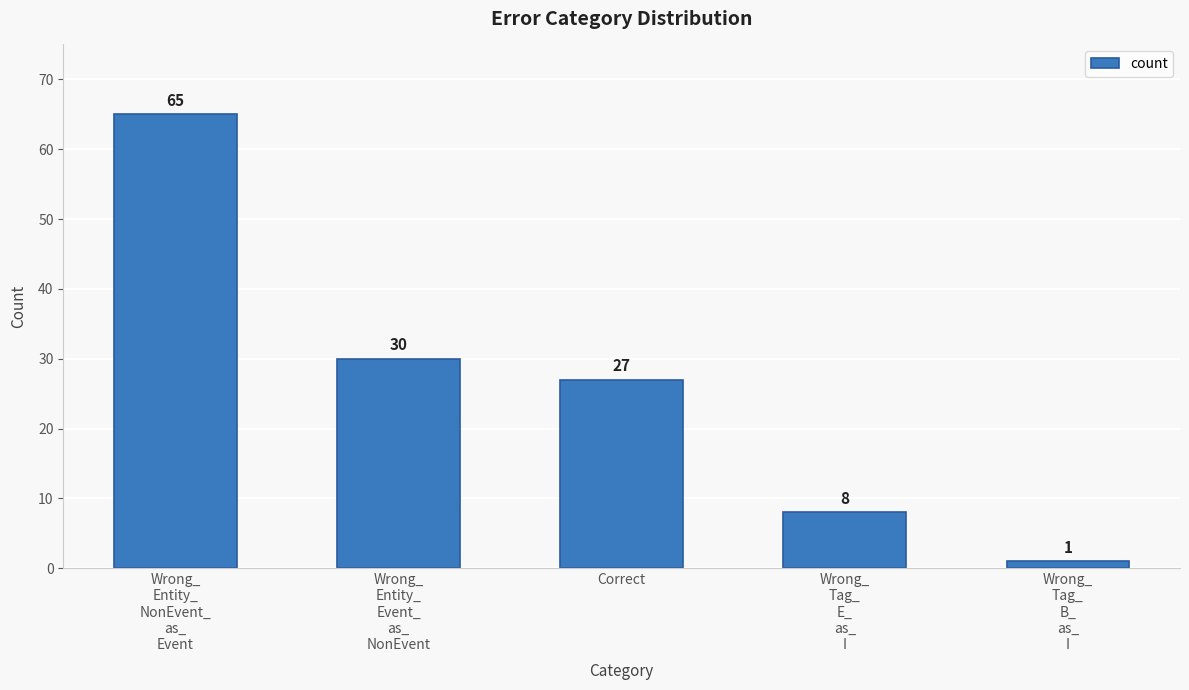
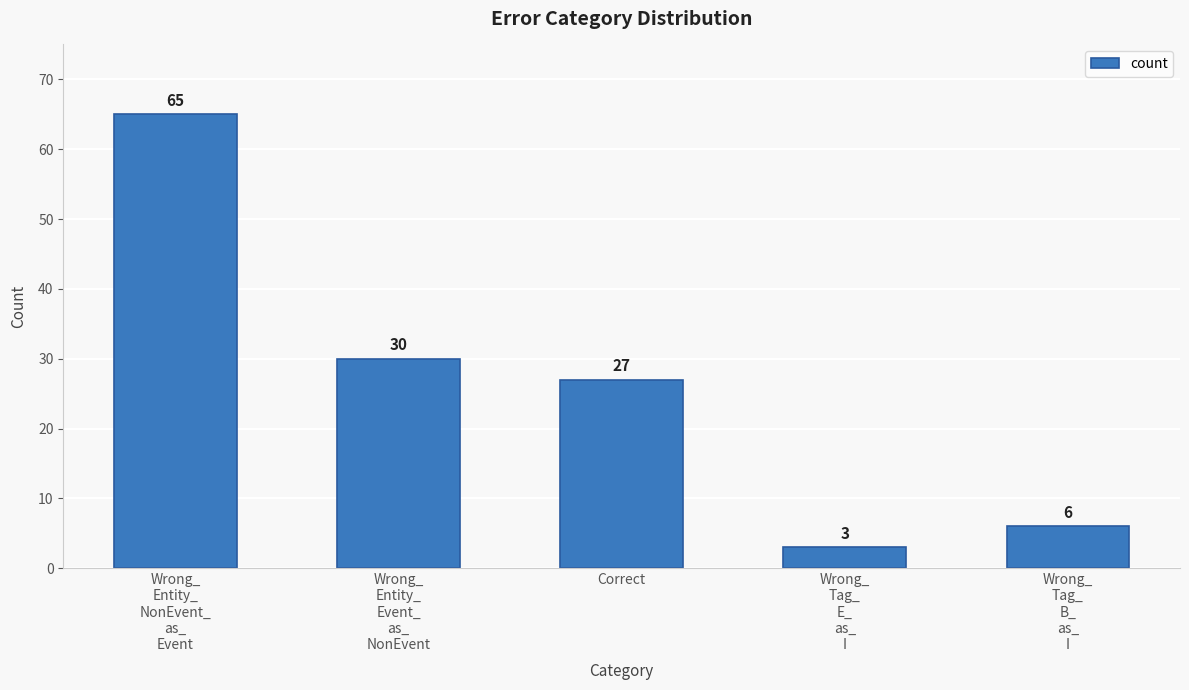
  {
    "Wrong_ Entity_ NonEvent_ as_ Event": 65,
    "Wrong_ Entity_ Event_ as_ NonEvent": 30,
    "Correct": 27,
-   "Wrong_ Tag_ E_ as_ I": 8,
-   "Wrong_ Tag_ B_ as_ I": 1
+   "Wrong_ Tag_ E_ as_ I": 3,
+   "Wrong_ Tag_ B_ as_ I": 6
  }
